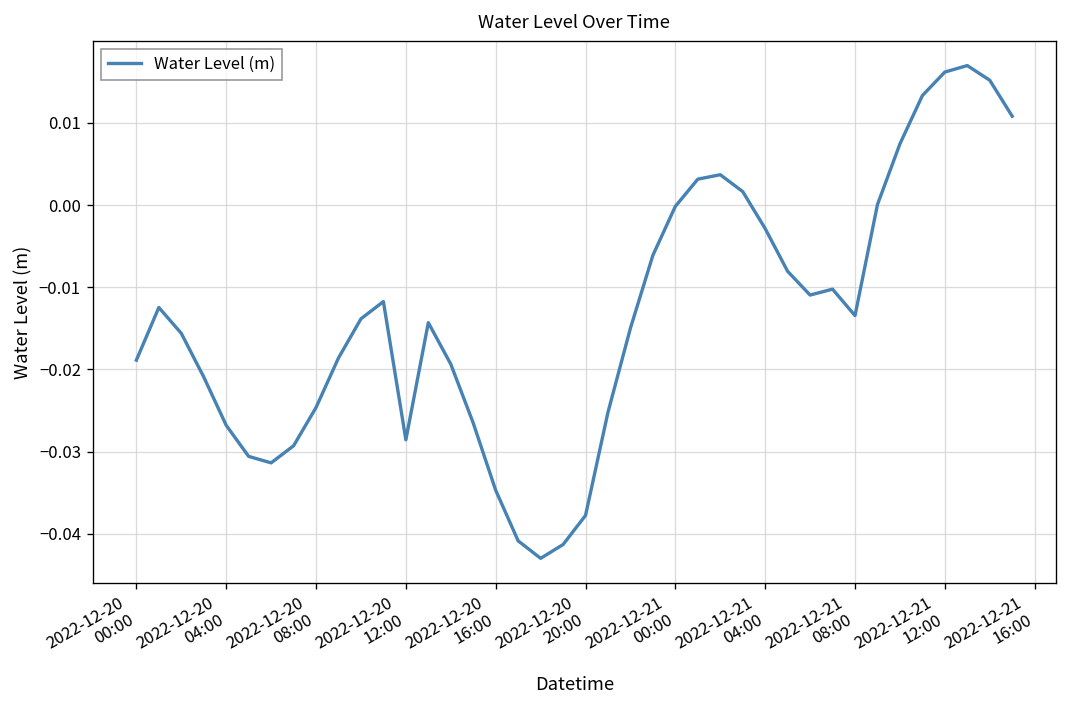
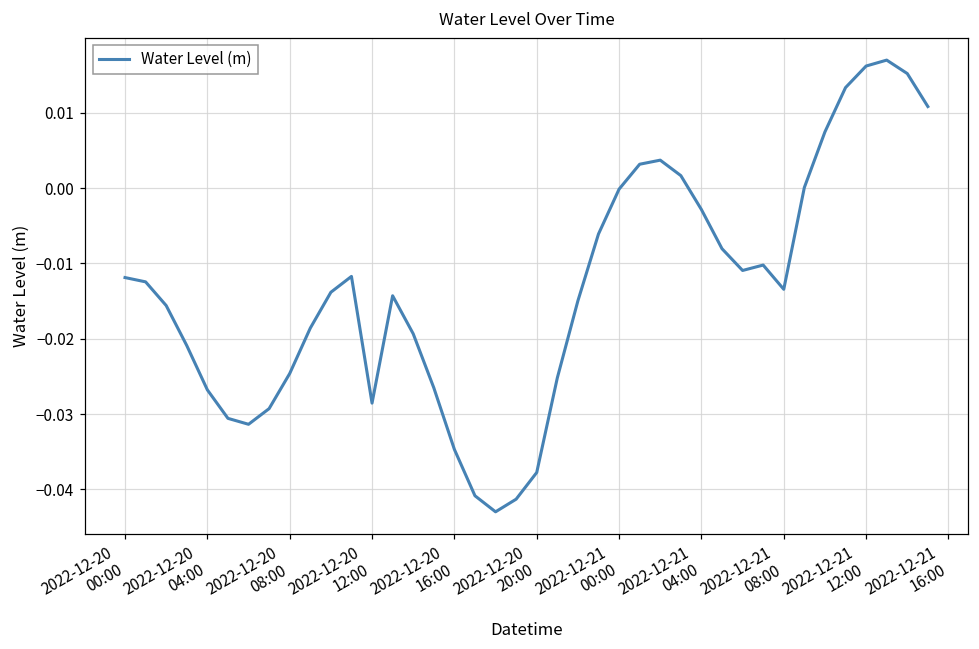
  {
-   "2022-12-20 00:00": -0.019,
+   "2022-12-20 00:00": -0.012,
    "2022-12-20 04:00": -0.027,
    "2022-12-20 08:00": -0.025,
    "2022-12-20 12:00": -0.029,
    "2022-12-20 16:00": -0.035,
    "2022-12-20 20:00": -0.038,
    "2022-12-21 00:00": 0.000,
    "2022-12-21 04:00": -0.003,
    "2022-12-21 08:00": -0.013,
    "2022-12-21 12:00": 0.016
  }
